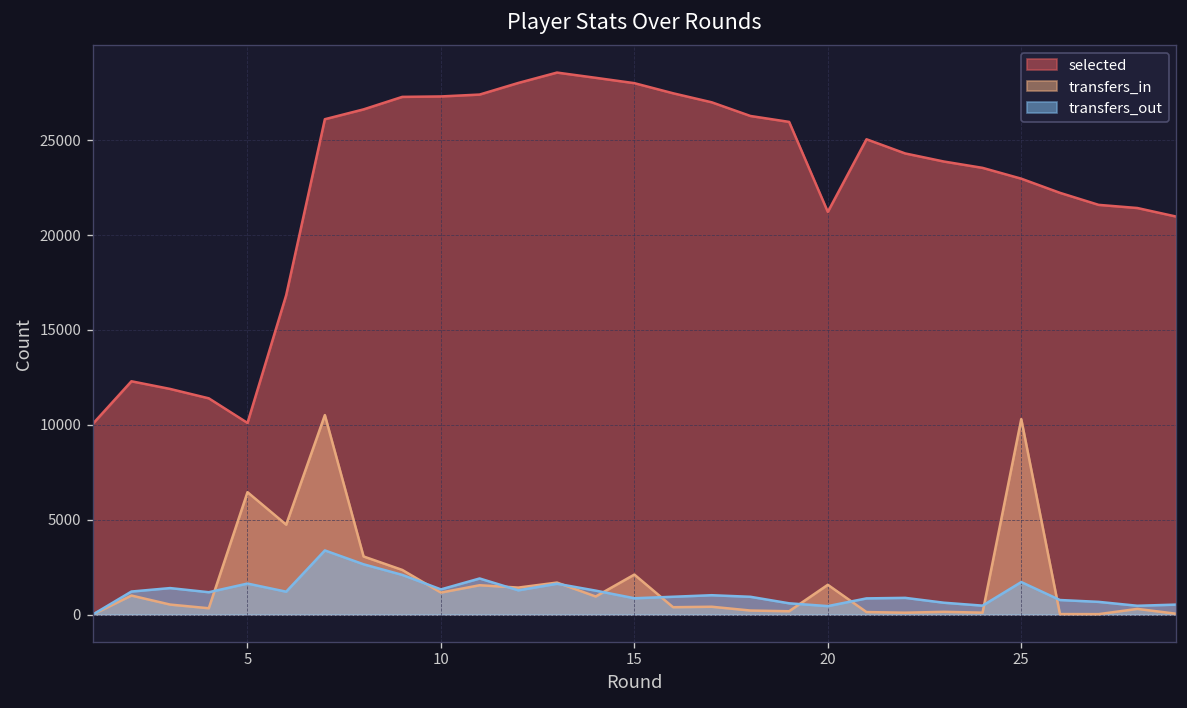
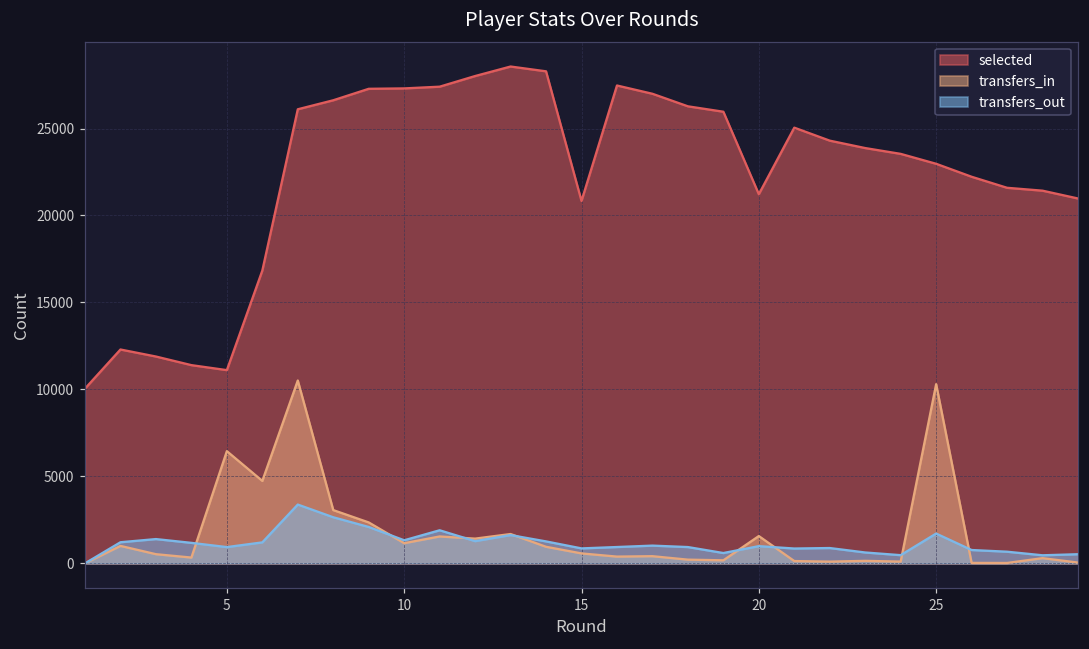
  {
    "selected": {
-     "5": 10100,
+     "5": 11100,
      "10": 27300,
-     "15": 28000,
+     "15": 20800,
      "20": 21200,
      "25": 23000
    },
    "transfers_in": {
      "5": 6500,
      "10": 1200,
-     "15": 2100,
+     "15": 600,
      "20": 1600,
      "25": 10300
    },
    "transfers_out": {
-     "5": 1600,
+     "5": 900,
      "10": 1300,
      "15": 900,
-     "20": 400,
+     "20": 1000,
      "25": 1700
    }
  }
